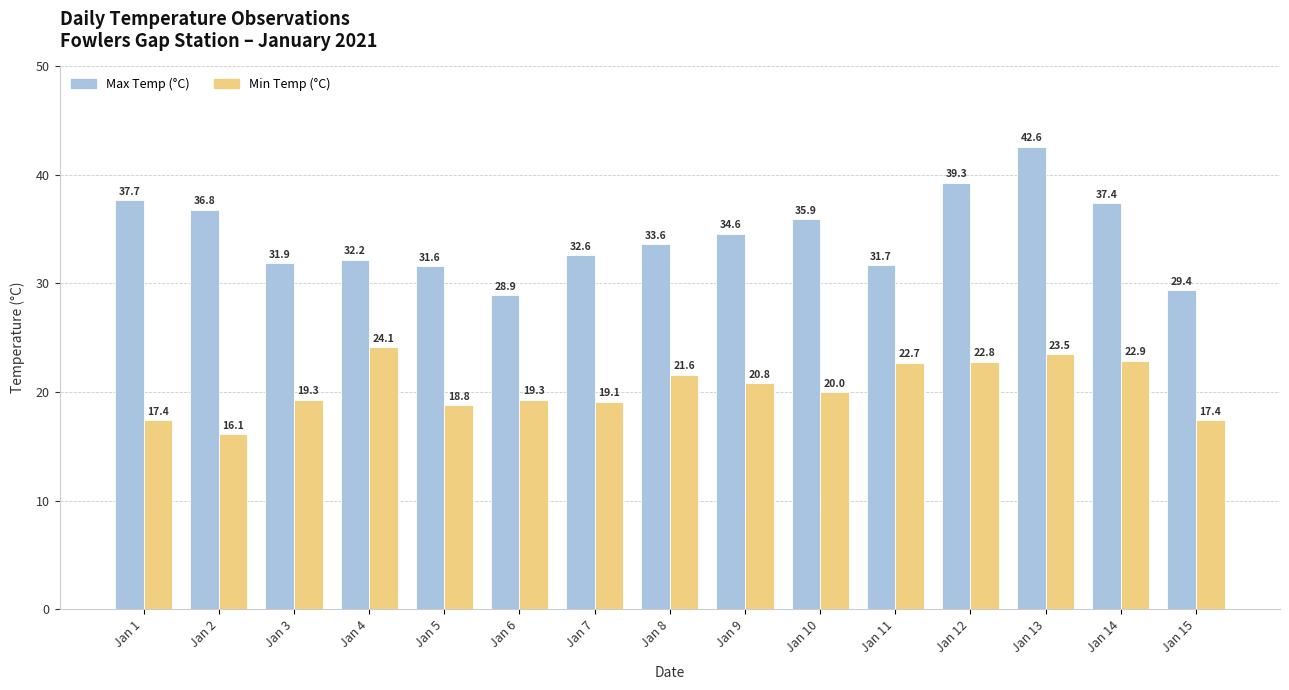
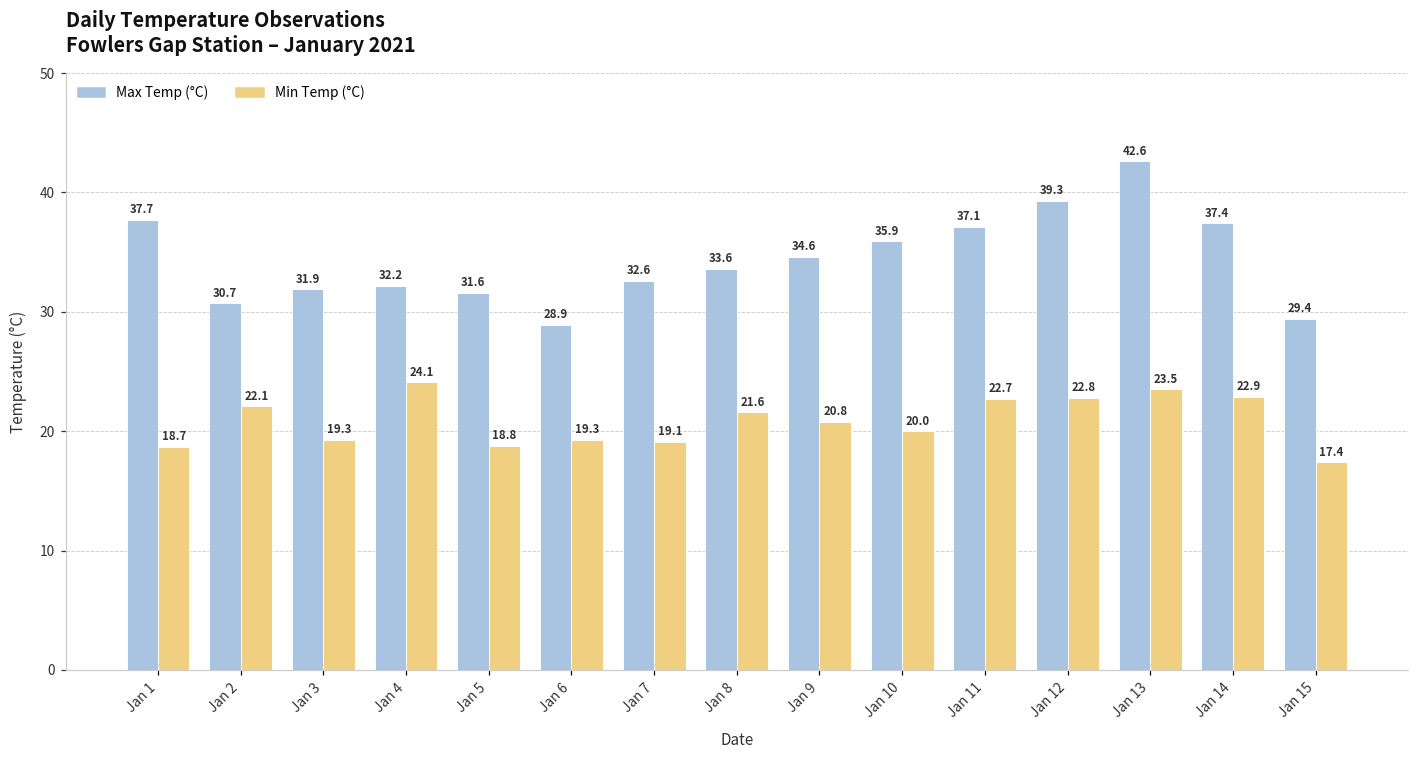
  {
    "Max Temp (°C)": {
      "Jan 1": 37.7,
-     "Jan 2": 36.8,
+     "Jan 2": 30.7,
      "Jan 3": 31.9,
      "Jan 4": 32.2,
      "Jan 5": 31.6,
      "Jan 6": 28.9,
      "Jan 7": 32.6,
      "Jan 8": 33.6,
      "Jan 9": 34.6,
      "Jan 10": 35.9,
-     "Jan 11": 31.7,
+     "Jan 11": 37.1,
      "Jan 12": 39.3,
      "Jan 13": 42.6,
      "Jan 14": 37.4,
      "Jan 15": 29.4
    },
    "Min Temp (°C)": {
-     "Jan 1": 17.4,
-     "Jan 2": 16.1,
+     "Jan 1": 18.7,
+     "Jan 2": 22.1,
      "Jan 3": 19.3,
      "Jan 4": 24.1,
      "Jan 5": 18.8,
      "Jan 6": 19.3,
      "Jan 7": 19.1,
      "Jan 8": 21.6,
      "Jan 9": 20.8,
      "Jan 10": 20.0,
      "Jan 11": 22.7,
      "Jan 12": 22.8,
      "Jan 13": 23.5,
      "Jan 14": 22.9,
      "Jan 15": 17.4
    }
  }
